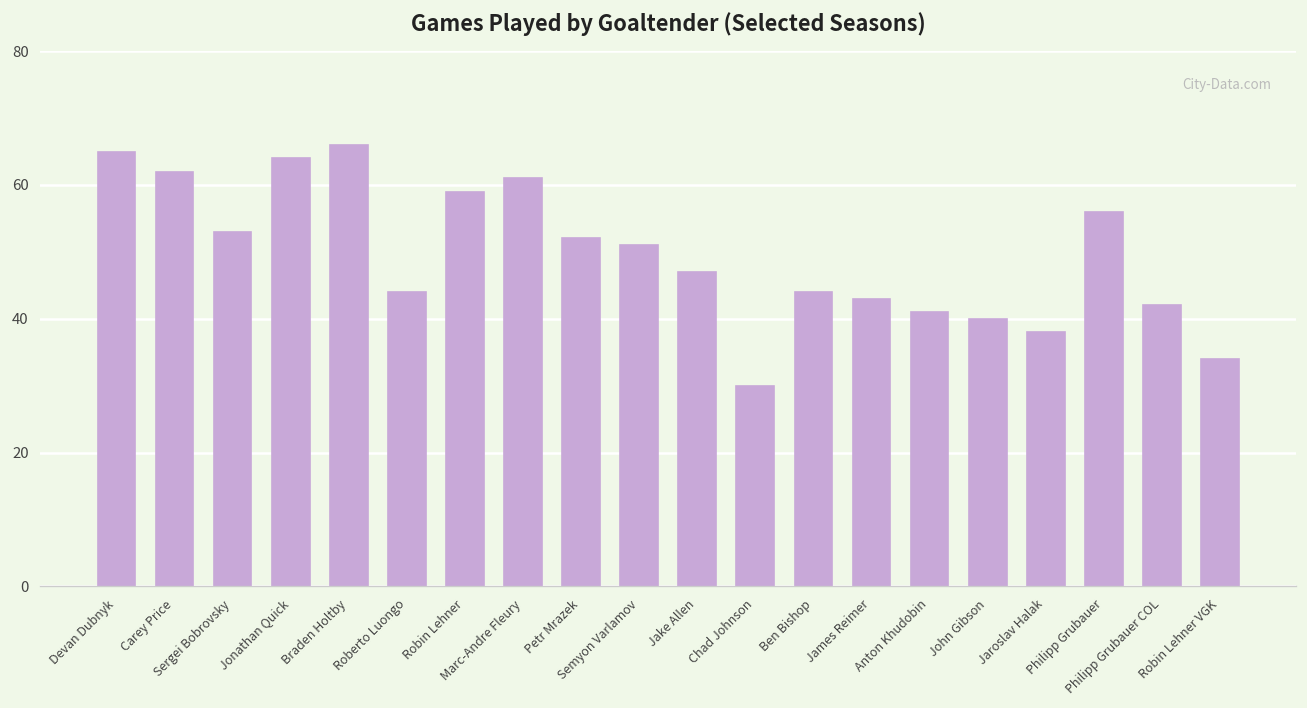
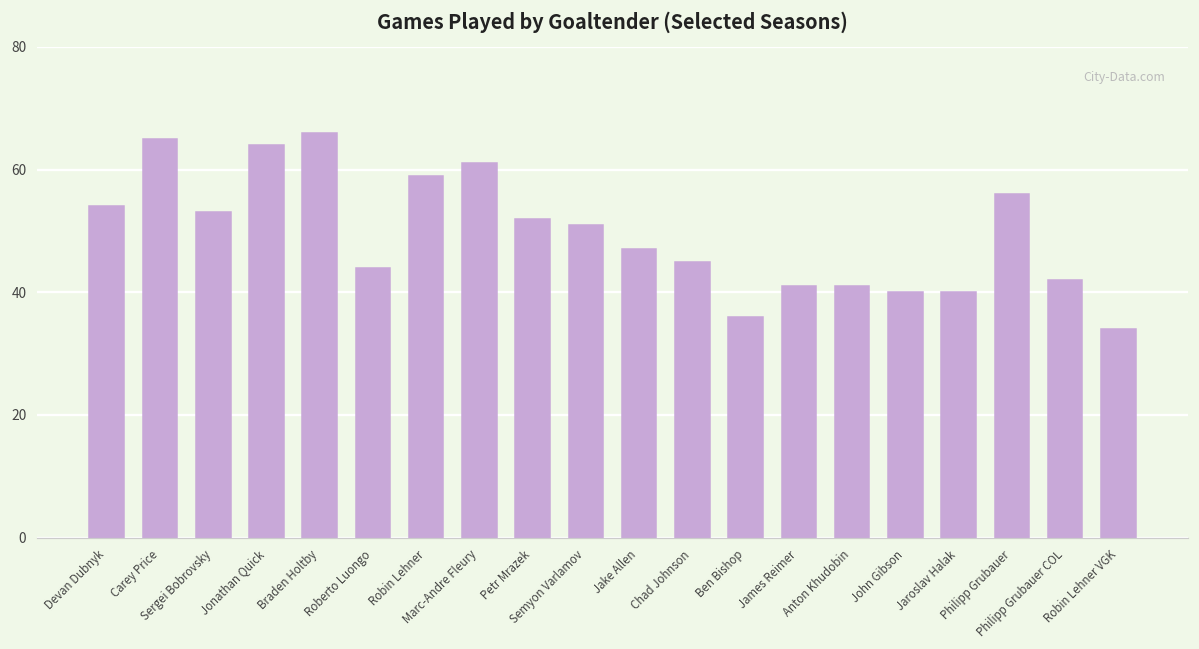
  {
-   "Devan Dubnyk": 65,
-   "Carey Price": 62,
+   "Devan Dubnyk": 54,
+   "Carey Price": 65,
    "Sergei Bobrovsky": 53,
    "Jonathan Quick": 64,
    "Braden Holtby": 66,
    "Roberto Luongo": 44,
    "Robin Lehner": 59,
    "Marc-Andre Fleury": 61,
    "Petr Mrazek": 52,
    "Semyon Varlamov": 51,
    "Jake Allen": 47,
-   "Chad Johnson": 30,
-   "Ben Bishop": 44,
-   "James Reimer": 43,
+   "Chad Johnson": 45,
+   "Ben Bishop": 36,
+   "James Reimer": 41,
    "Anton Khudobin": 41,
    "John Gibson": 40,
-   "Jaroslav Halak": 38,
+   "Jaroslav Halak": 40,
    "Philipp Grubauer": 56,
    "Philipp Grubauer COL": 42,
    "Robin Lehner VGK": 34
  }
